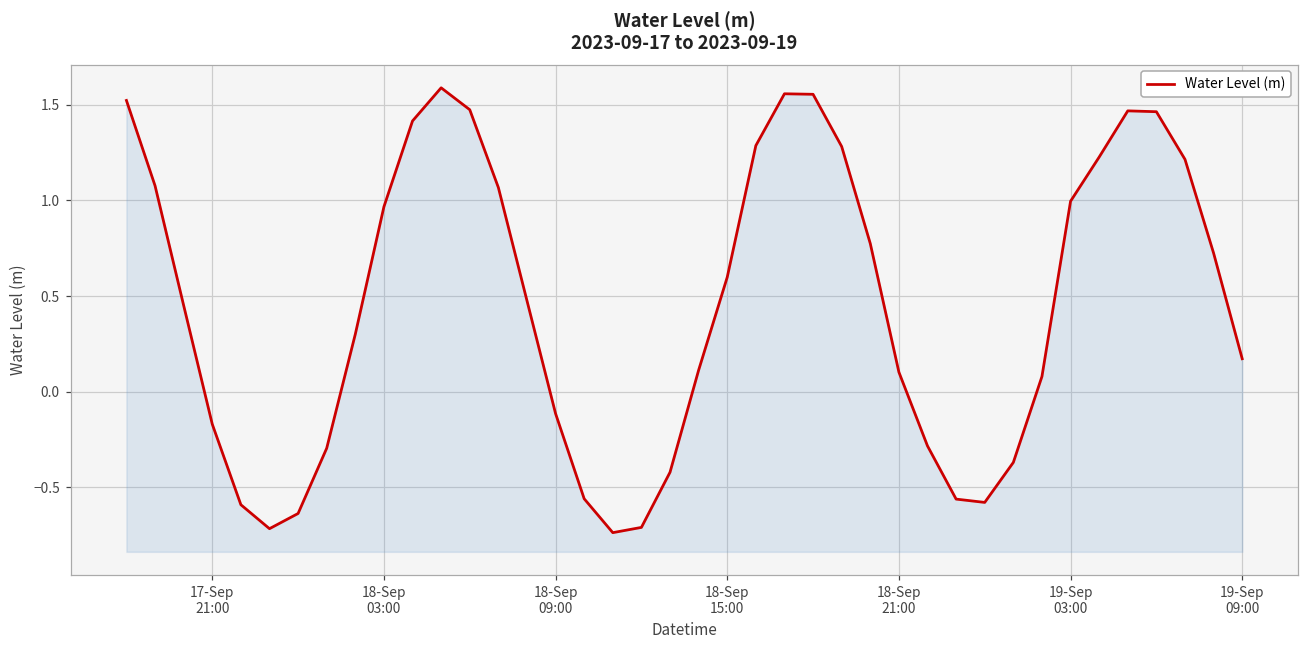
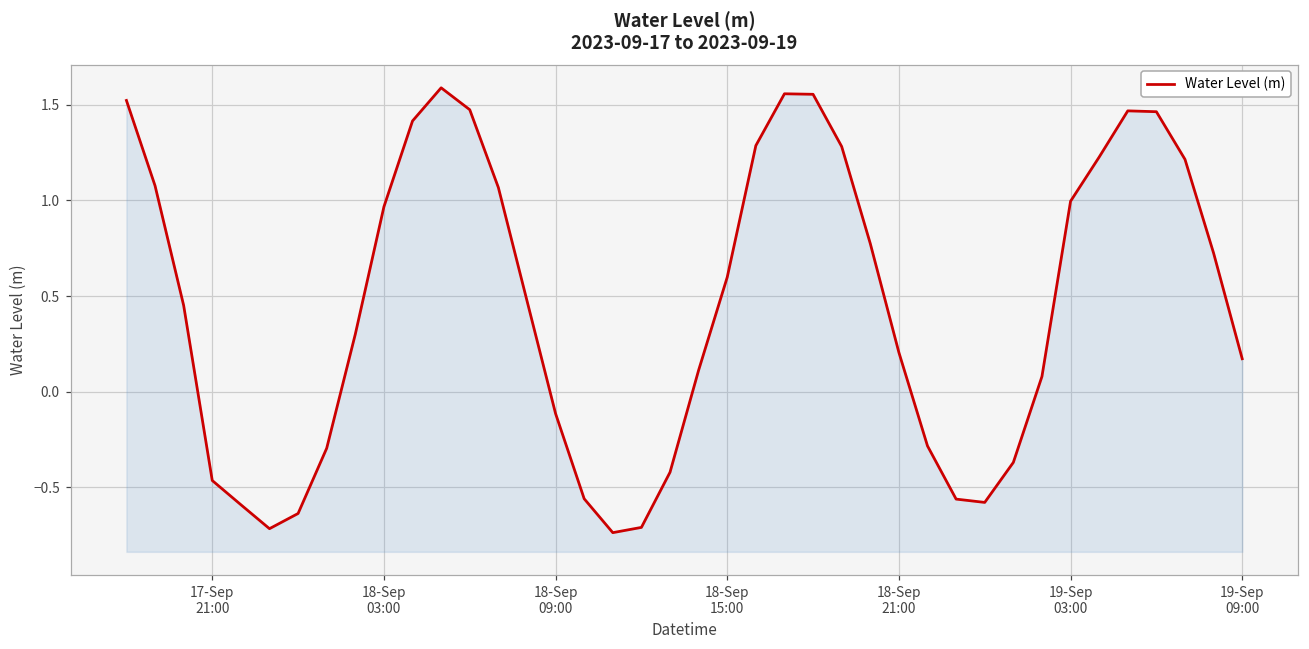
  {
-   "17-Sep 21:00": -0.17,
+   "17-Sep 21:00": -0.46,
    "18-Sep 03:00": 0.97,
    "18-Sep 09:00": -0.11,
    "18-Sep 15:00": 0.60,
-   "18-Sep 21:00": 0.10,
+   "18-Sep 21:00": 0.21,
    "19-Sep 03:00": 1.00,
    "19-Sep 09:00": 0.17
  }
